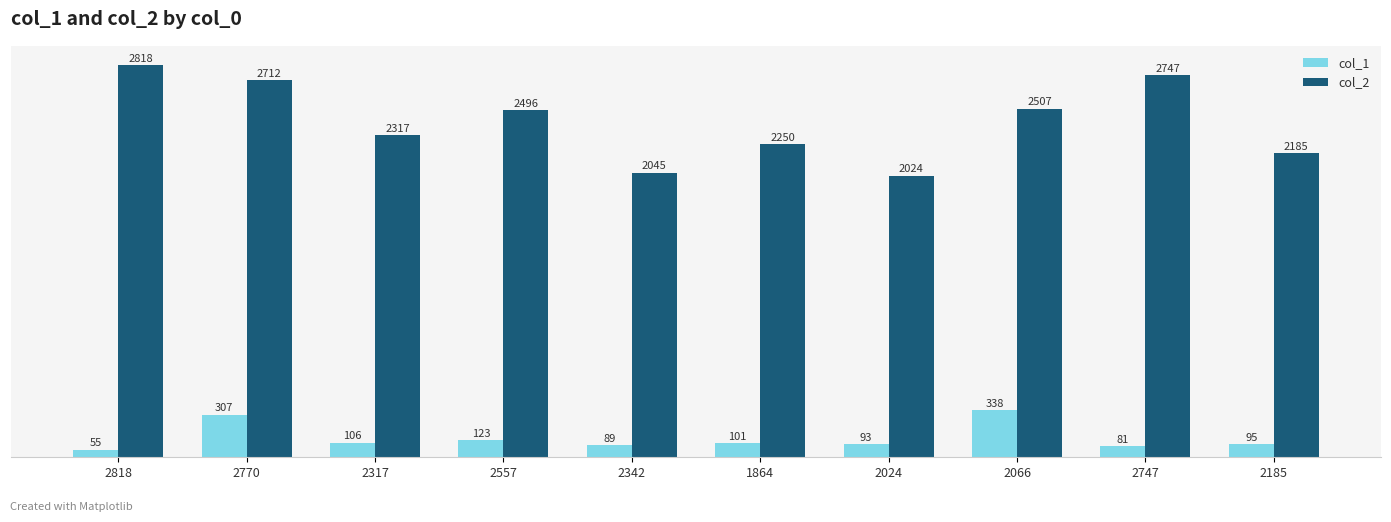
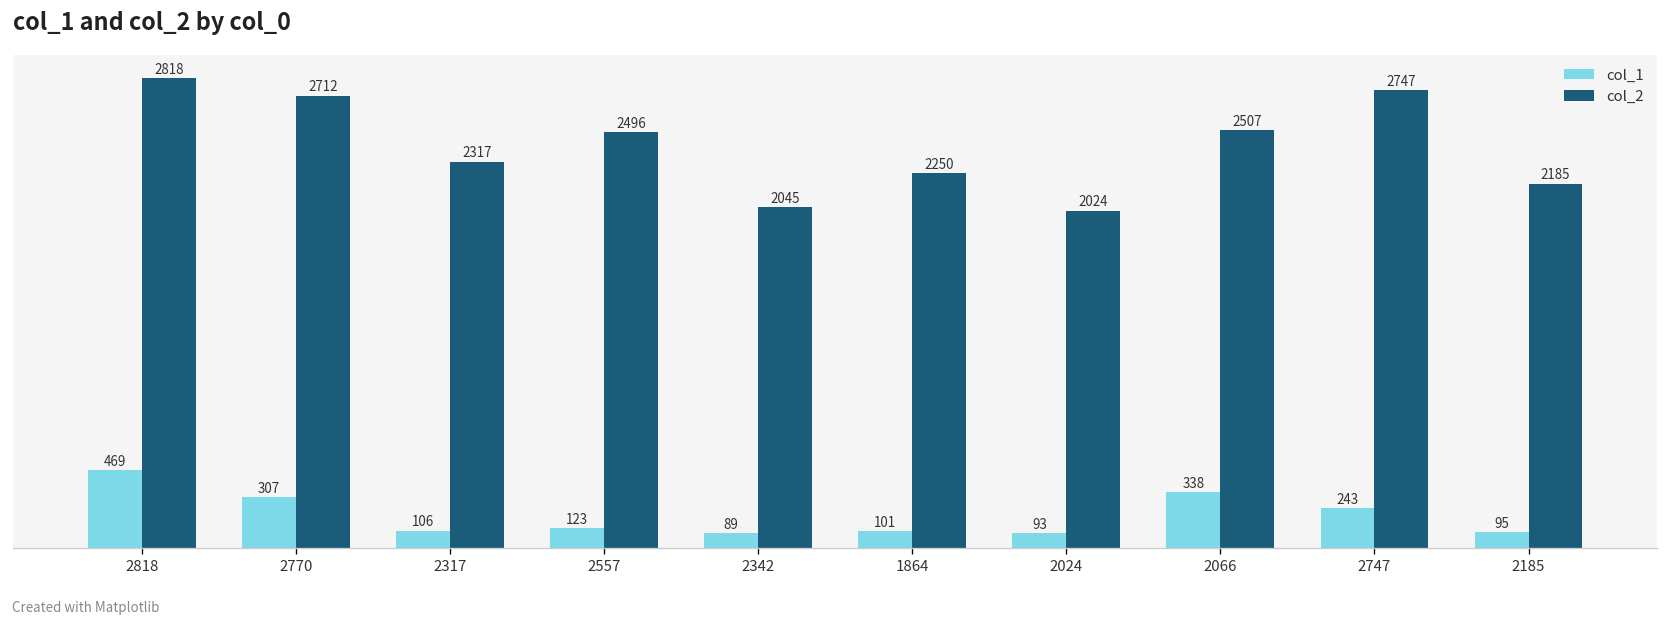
  {
    "col_1": {
-     "2818": 55,
+     "2818": 469,
      "2770": 307,
      "2317": 106,
      "2557": 123,
      "2342": 89,
      "1864": 101,
      "2024": 93,
      "2066": 338,
-     "2747": 81,
+     "2747": 243,
      "2185": 95
    },
    "col_2": {
      "2818": 2818,
      "2770": 2712,
      "2317": 2317,
      "2557": 2496,
      "1864": 2250,
      "2024": 2024,
      "2747": 2747,
      "2185": 2185
    }
  }
